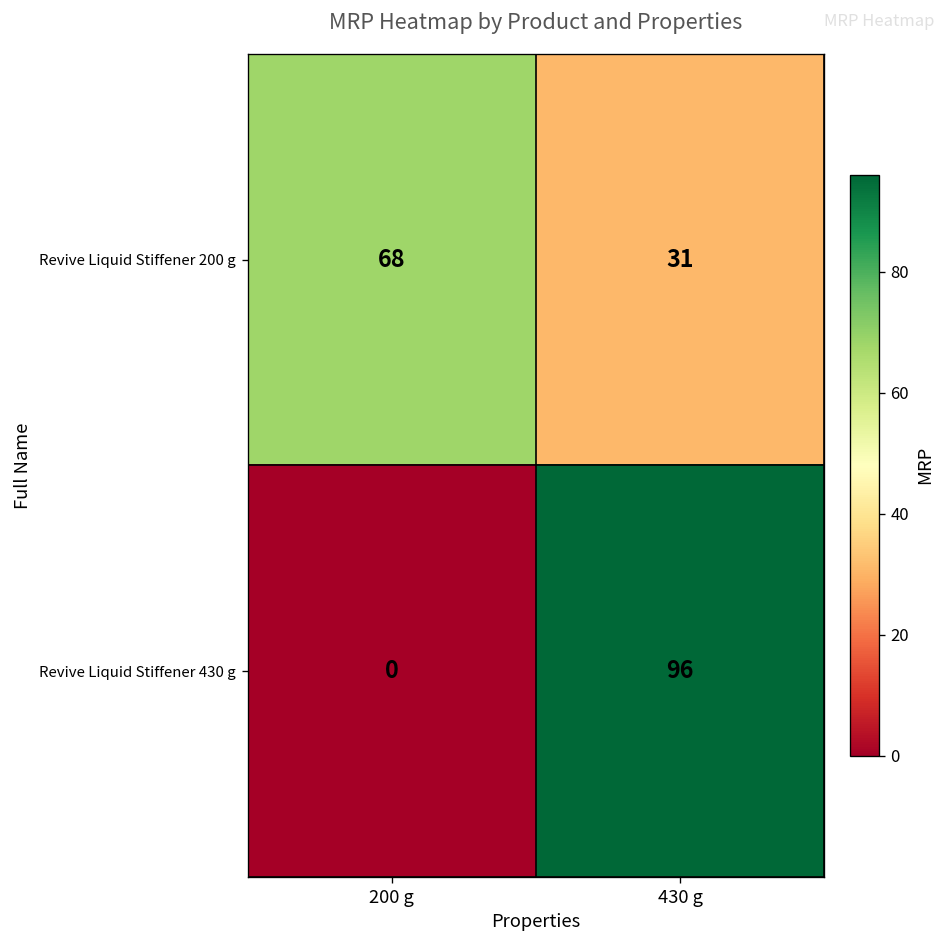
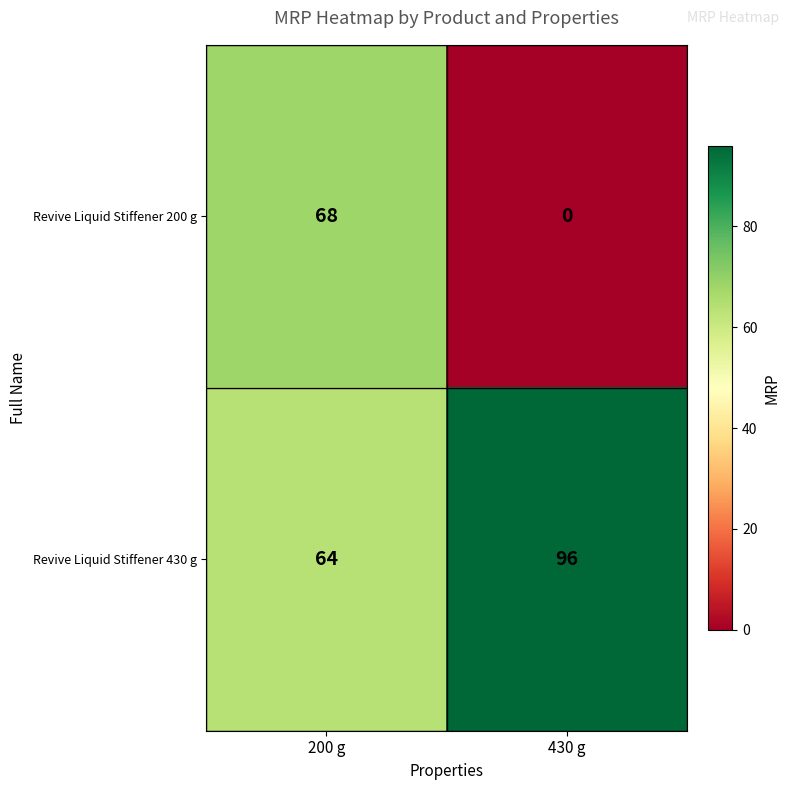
  {
    "Revive Liquid Stiffener 200 g": {
      "200 g": 68,
-     "430 g": 31
+     "430 g": 0
    },
    "Revive Liquid Stiffener 430 g": {
-     "200 g": 0,
+     "200 g": 64,
      "430 g": 96
    }
  }
